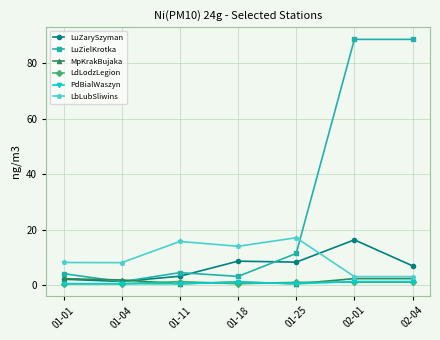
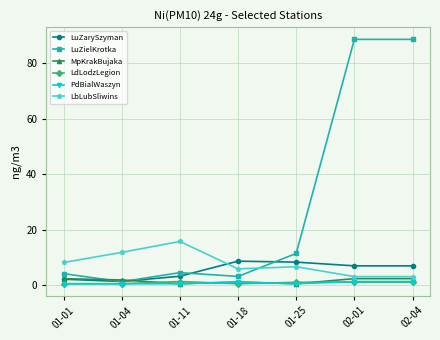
  {
    "LuZarySzyman": {
      "01-11": 3,
      "01-18": 9,
      "01-25": 8,
-     "02-01": 16,
+     "02-01": 7,
      "02-04": 7
    },
    "LbLubSliwins": {
      "01-01": 8,
-     "01-04": 8,
+     "01-04": 12,
      "01-11": 16,
-     "01-18": 14,
-     "01-25": 17
+     "01-18": 6,
+     "01-25": 7
    }
  }
